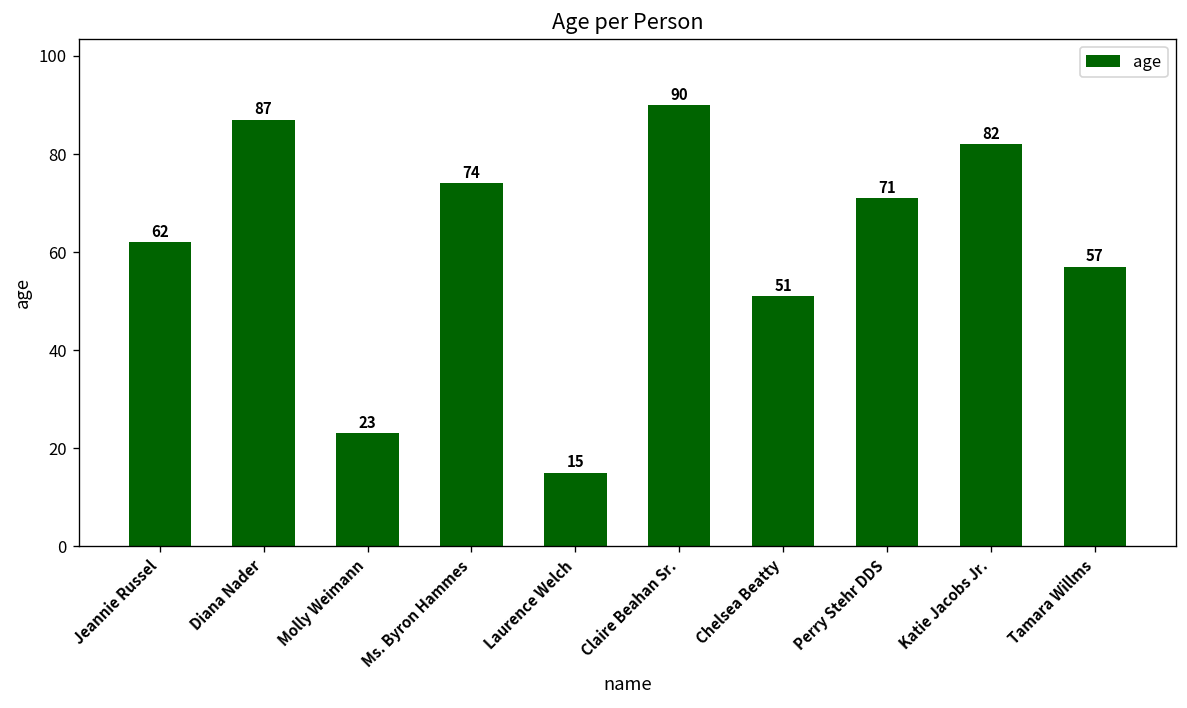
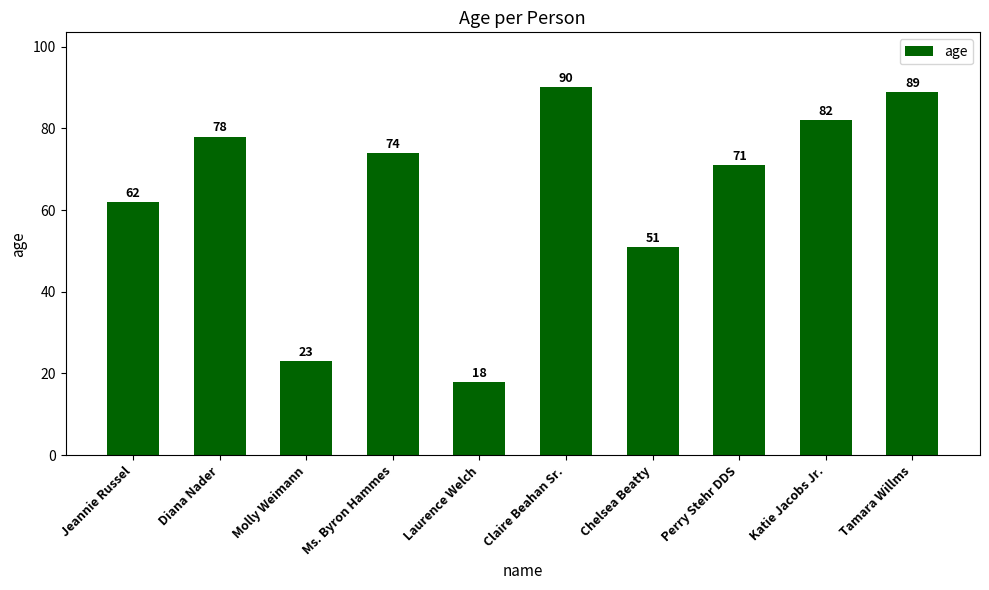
  {
    "Jeannie Russel": 62,
-   "Diana Nader": 87,
+   "Diana Nader": 78,
    "Molly Weimann": 23,
    "Ms. Byron Hammes": 74,
-   "Laurence Welch": 15,
+   "Laurence Welch": 18,
    "Claire Beahan Sr.": 90,
    "Chelsea Beatty": 51,
    "Perry Stehr DDS": 71,
    "Katie Jacobs Jr.": 82,
-   "Tamara Willms": 57
+   "Tamara Willms": 89
  }
